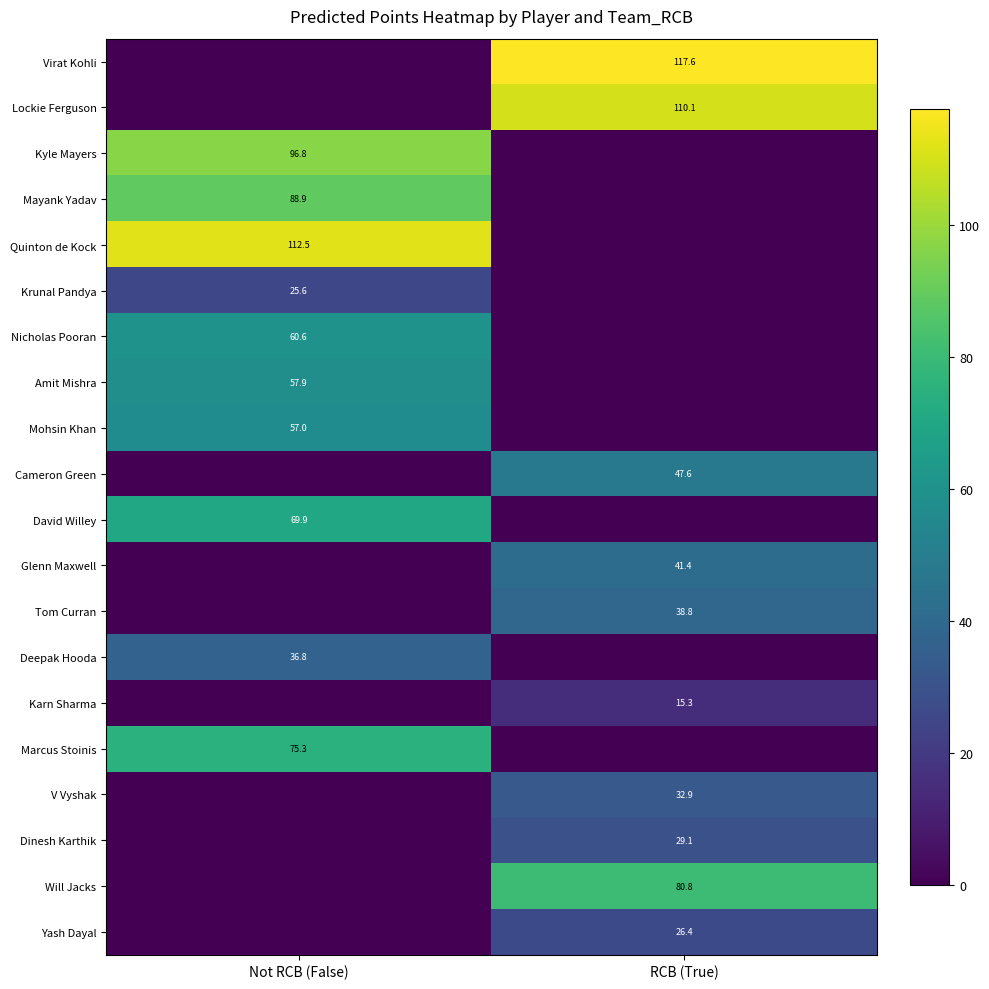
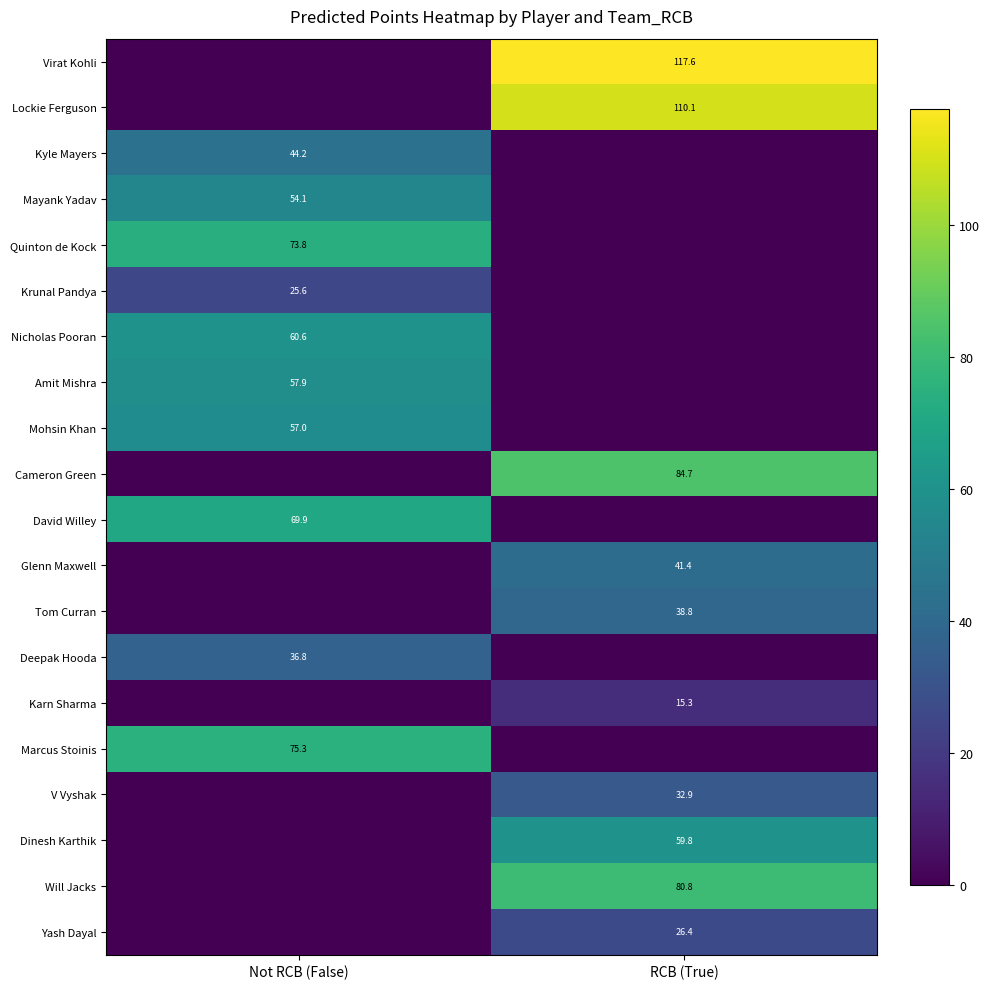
  {
    "Virat Kohli": {
      "RCB (True)": 117.6
    },
    "Lockie Ferguson": {
      "RCB (True)": 110.1
    },
    "Kyle Mayers": {
-     "Not RCB (False)": 96.8
+     "Not RCB (False)": 44.2
    },
    "Mayank Yadav": {
-     "Not RCB (False)": 88.9
+     "Not RCB (False)": 54.1
    },
    "Quinton de Kock": {
-     "Not RCB (False)": 112.5
+     "Not RCB (False)": 73.8
    },
    "Krunal Pandya": {
      "Not RCB (False)": 25.6
    },
    "Nicholas Pooran": {
      "Not RCB (False)": 60.6
    },
    "Amit Mishra": {
      "Not RCB (False)": 57.9
    },
    "Mohsin Khan": {
      "Not RCB (False)": 57.0
    },
    "Cameron Green": {
-     "RCB (True)": 47.6
+     "RCB (True)": 84.7
    },
    "David Willey": {
      "Not RCB (False)": 69.9
    },
    "Glenn Maxwell": {
      "RCB (True)": 41.4
    },
    "Tom Curran": {
      "RCB (True)": 38.8
    },
    "Deepak Hooda": {
      "Not RCB (False)": 36.8
    },
    "Karn Sharma": {
      "RCB (True)": 15.3
    },
    "Marcus Stoinis": {
      "Not RCB (False)": 75.3
    },
    "V Vyshak": {
      "RCB (True)": 32.9
    },
    "Dinesh Karthik": {
-     "RCB (True)": 29.1
+     "RCB (True)": 59.8
    },
    "Will Jacks": {
      "RCB (True)": 80.8
    },
    "Yash Dayal": {
      "RCB (True)": 26.4
    }
  }
